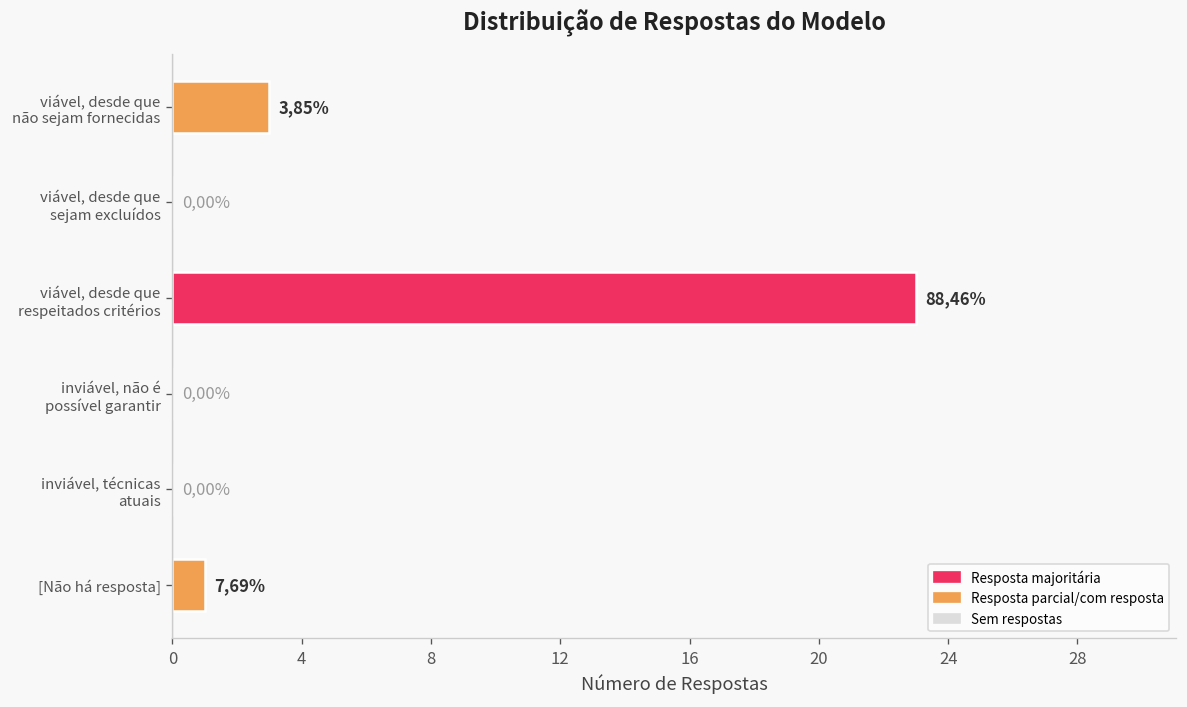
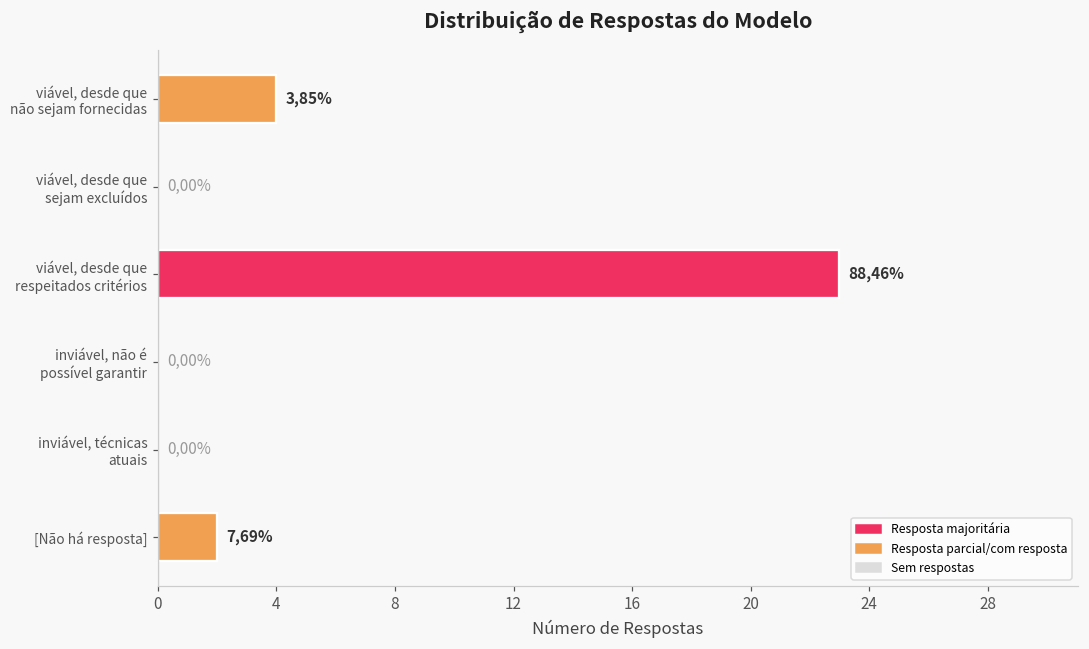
  {
-   "viável, desde que não sejam fornecidas": 3,
-   "[Não há resposta]": 1
+   "viável, desde que não sejam fornecidas": 4,
+   "[Não há resposta]": 2
  }
